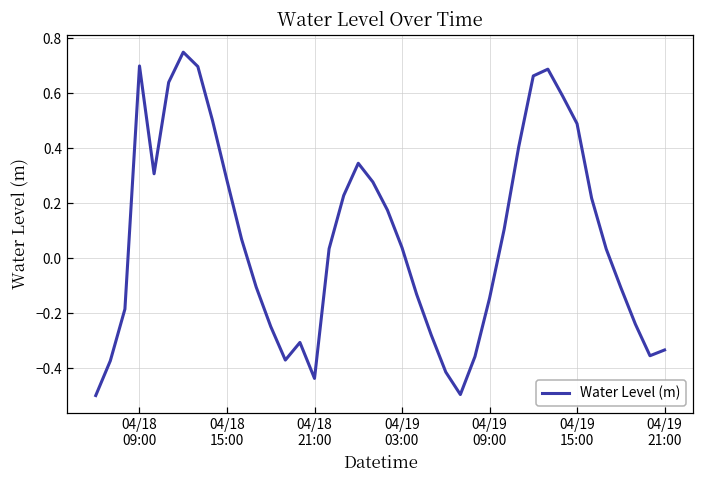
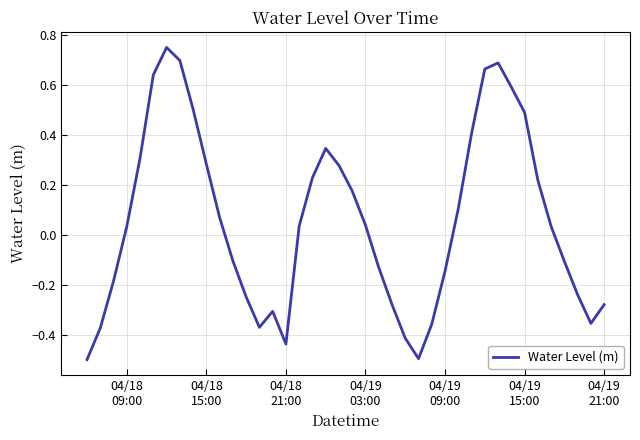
  {
-   "04/18 09:00": 0.70,
+   "04/18 09:00": 0.03,
    "04/18 15:00": 0.28,
    "04/18 21:00": -0.44,
    "04/19 03:00": 0.04,
    "04/19 09:00": -0.14,
    "04/19 15:00": 0.49,
-   "04/19 21:00": -0.33
+   "04/19 21:00": -0.28
  }
